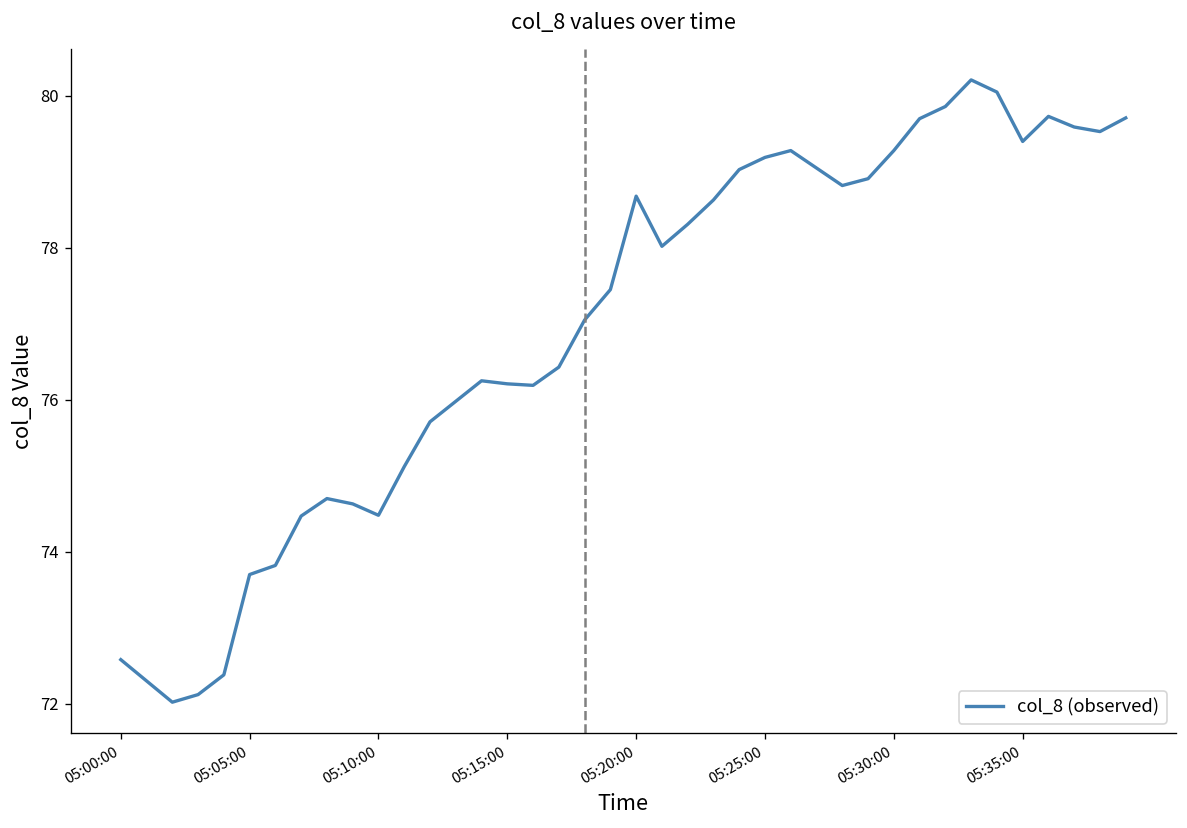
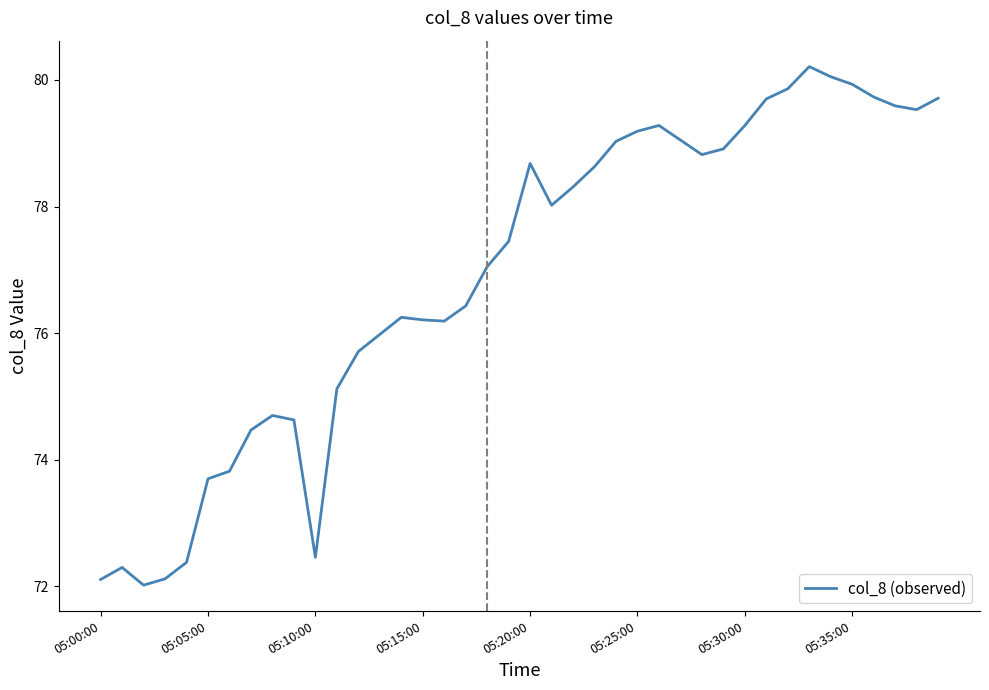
  {
-   "05:00:00": 72.6,
+   "05:00:00": 72.1,
    "05:05:00": 73.7,
-   "05:10:00": 74.5,
+   "05:10:00": 72.5,
    "05:15:00": 76.2,
    "05:20:00": 78.7,
    "05:25:00": 79.2,
    "05:30:00": 79.3,
-   "05:35:00": 79.4
+   "05:35:00": 79.9
  }
